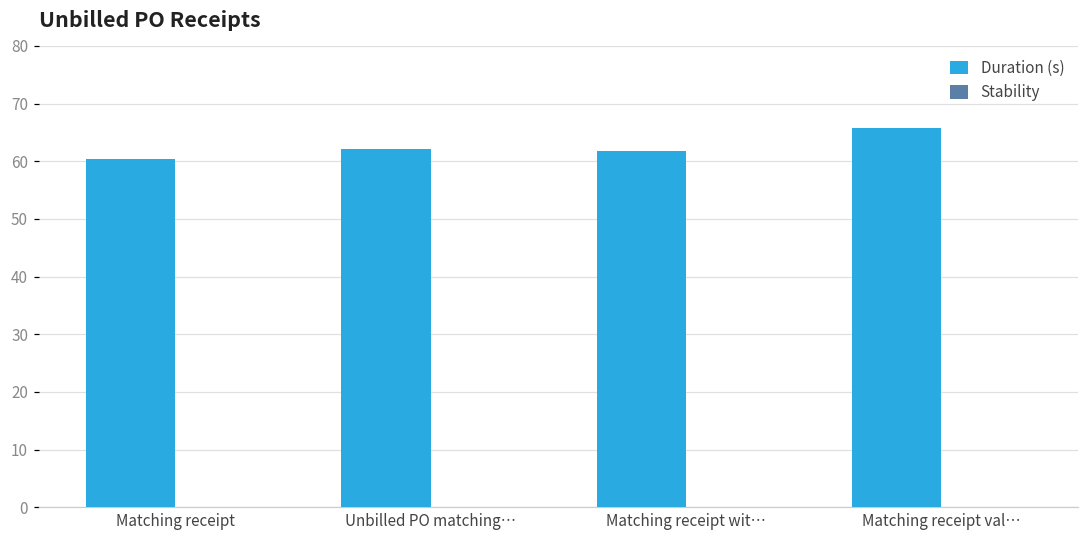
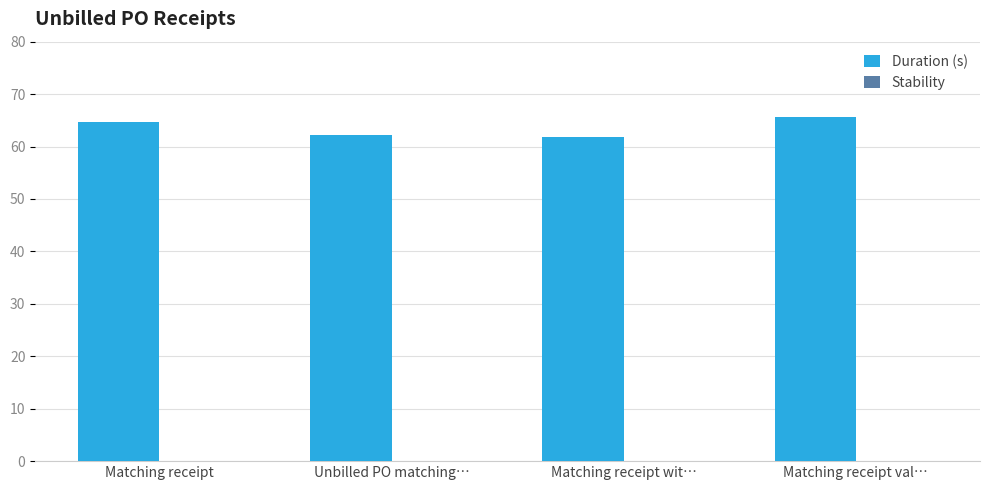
  {
    "Duration (s)": {
-     "Matching receipt": 60,
+     "Matching receipt": 65,
      "Unbilled PO matching…": 62,
      "Matching receipt wit…": 62,
      "Matching receipt val…": 66
    },
    "Stability": {
      "Matching receipt": 0,
      "Unbilled PO matching…": 0,
      "Matching receipt wit…": 0,
      "Matching receipt val…": 0
    }
  }
